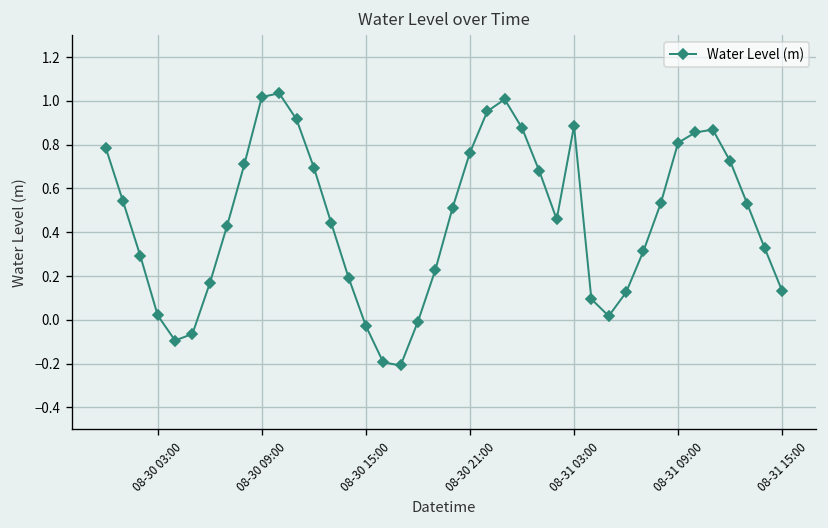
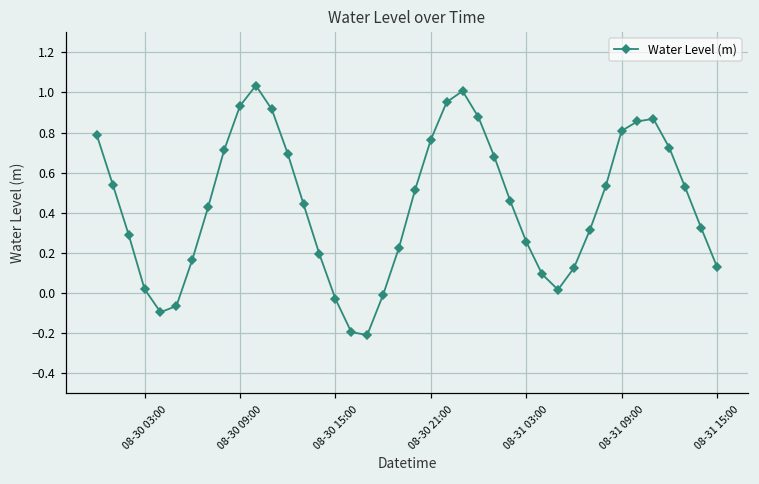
  {
    "08-30 03:00": 0.02,
-   "08-30 09:00": 1.02,
+   "08-30 09:00": 0.93,
    "08-30 15:00": -0.03,
    "08-30 21:00": 0.76,
-   "08-31 03:00": 0.89,
+   "08-31 03:00": 0.26,
    "08-31 09:00": 0.81,
    "08-31 15:00": 0.13
  }
